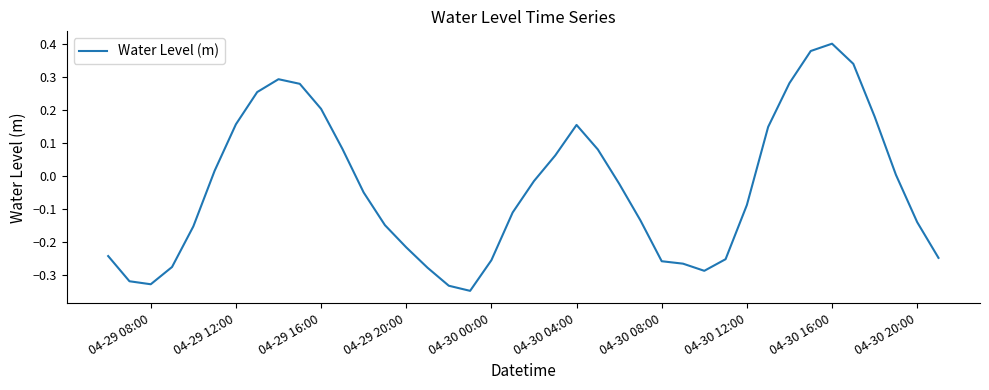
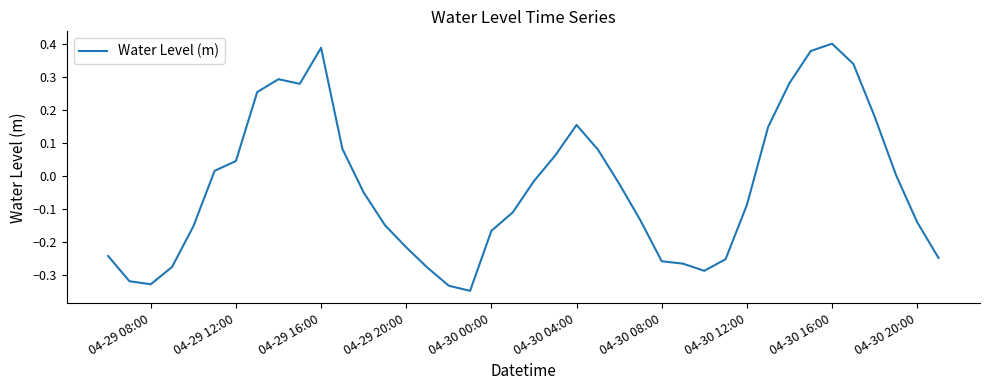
  {
    "04-29 08:00": -0.33,
-   "04-29 12:00": 0.16,
-   "04-29 16:00": 0.20,
+   "04-29 12:00": 0.05,
+   "04-29 16:00": 0.39,
    "04-29 20:00": -0.22,
-   "04-30 00:00": -0.25,
+   "04-30 00:00": -0.17,
    "04-30 04:00": 0.16,
    "04-30 08:00": -0.26,
    "04-30 12:00": -0.09,
    "04-30 16:00": 0.40,
    "04-30 20:00": -0.14
  }
